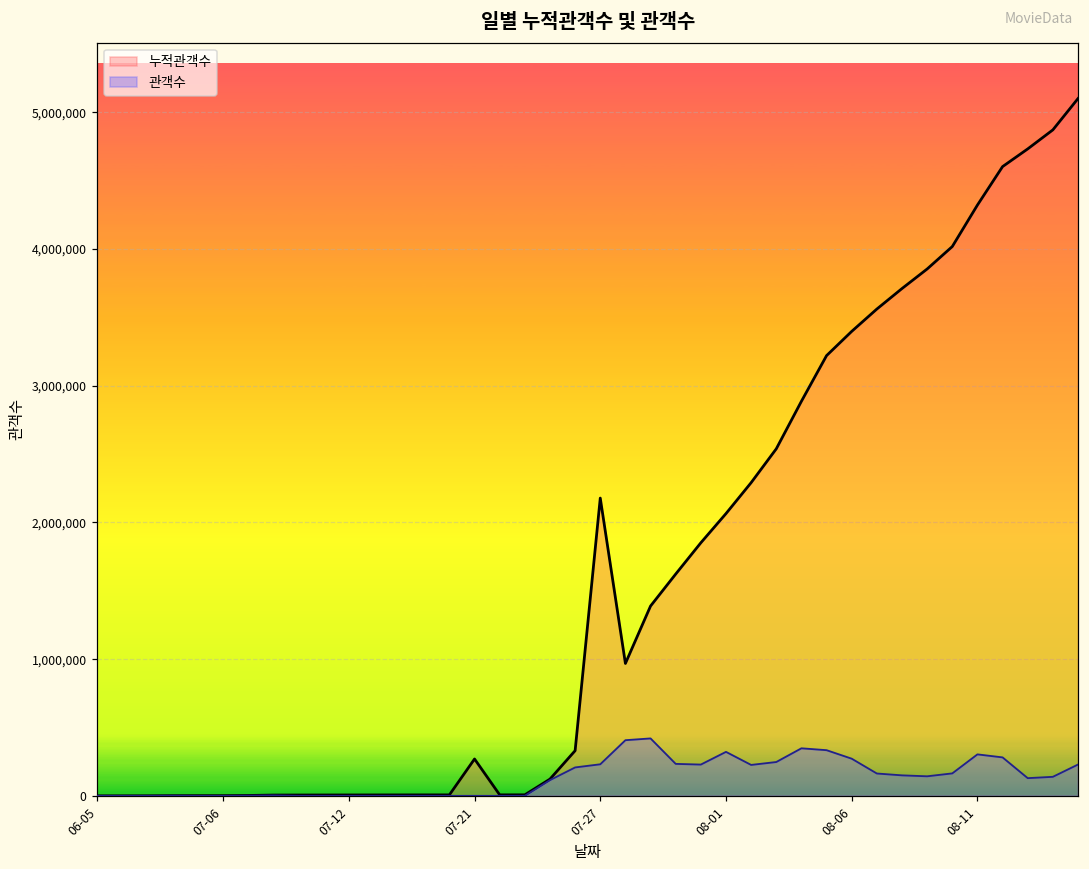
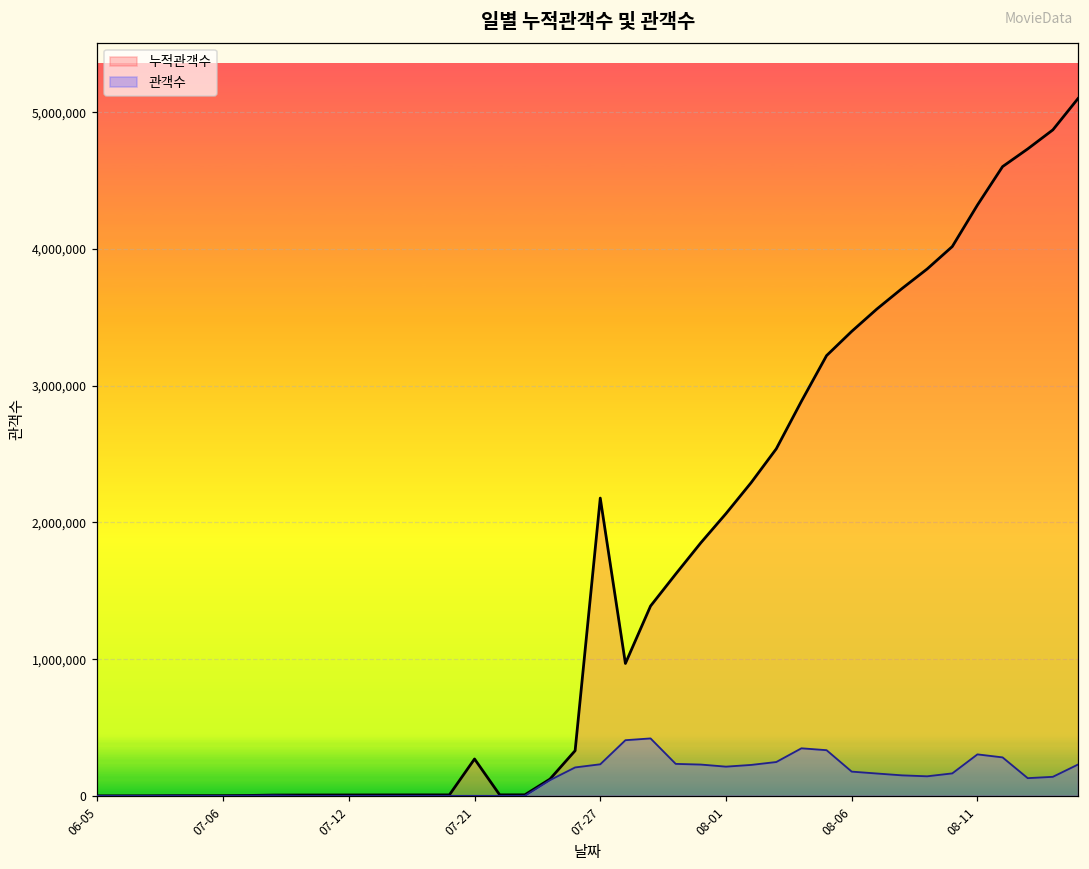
  {
    "누적관객수": {
      "07-21": "270,000",
      "07-27": "2,180,000",
      "08-01": "2,060,000",
      "08-06": "3,400,000",
      "08-11": "4,320,000"
    },
    "관객수": {
      "07-21": "0",
      "07-27": "230,000",
-     "08-01": "320,000",
-     "08-06": "270,000",
+     "08-01": "210,000",
+     "08-06": "180,000",
      "08-11": "300,000"
    }
  }
